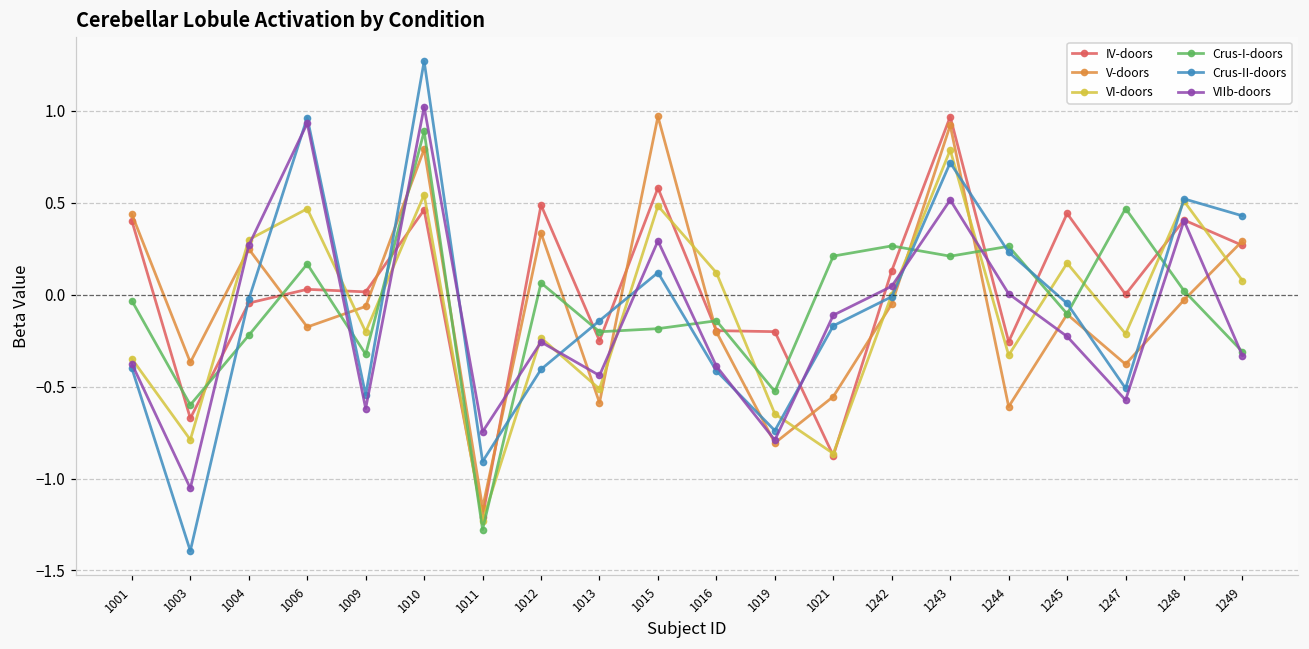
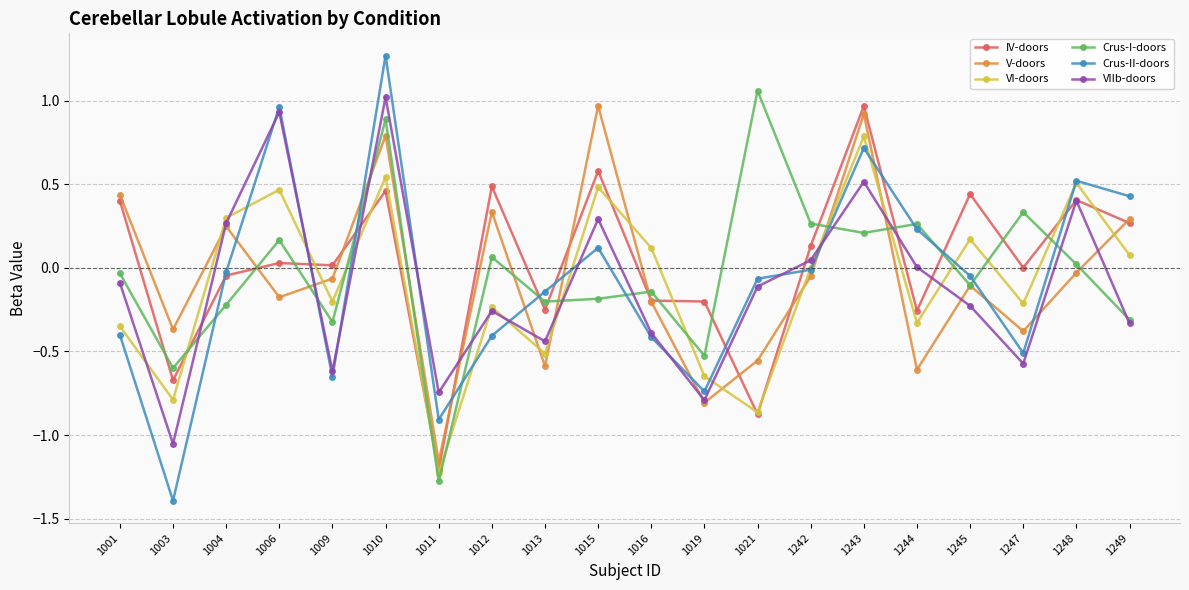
  {
    "Crus-I-doors": {
      "1001": -0.03,
      "1003": -0.60,
      "1004": -0.22,
      "1006": 0.17,
      "1009": -0.32,
      "1010": 0.89,
      "1011": -1.28,
      "1012": 0.06,
      "1013": -0.20,
      "1015": -0.18,
      "1016": -0.14,
      "1019": -0.53,
-     "1021": 0.21,
+     "1021": 1.06,
      "1242": 0.27,
      "1243": 0.21,
      "1244": 0.26,
-     "1247": 0.47,
+     "1247": 0.33,
      "1248": 0.02,
      "1249": -0.31
    },
    "Crus-II-doors": {
      "1001": -0.40,
      "1003": -1.39,
      "1004": -0.03,
      "1006": 0.96,
-     "1009": -0.55,
+     "1009": -0.65,
      "1010": 1.27,
      "1011": -0.91,
      "1012": -0.41,
      "1013": -0.14,
      "1015": 0.12,
      "1016": -0.41,
      "1019": -0.74,
-     "1021": -0.17,
+     "1021": -0.06,
      "1243": 0.72,
      "1244": 0.23,
      "1245": -0.05,
      "1247": -0.51,
      "1249": 0.43
    },
    "VIIb-doors": {
-     "1001": -0.38,
+     "1001": -0.09,
      "1003": -1.05,
      "1004": 0.27,
      "1006": 0.93,
      "1009": -0.62,
      "1010": 1.02,
      "1011": -0.75,
      "1012": -0.26,
      "1013": -0.44,
      "1015": 0.29,
      "1016": -0.39,
      "1019": -0.79,
      "1021": -0.11,
      "1242": 0.05,
      "1243": 0.52,
      "1244": 0.00,
      "1245": -0.23,
      "1247": -0.57,
      "1249": -0.33
    }
  }
